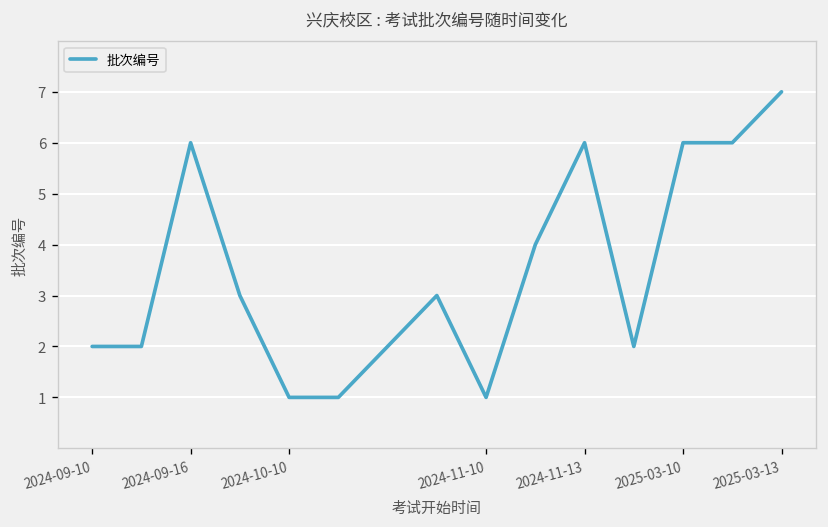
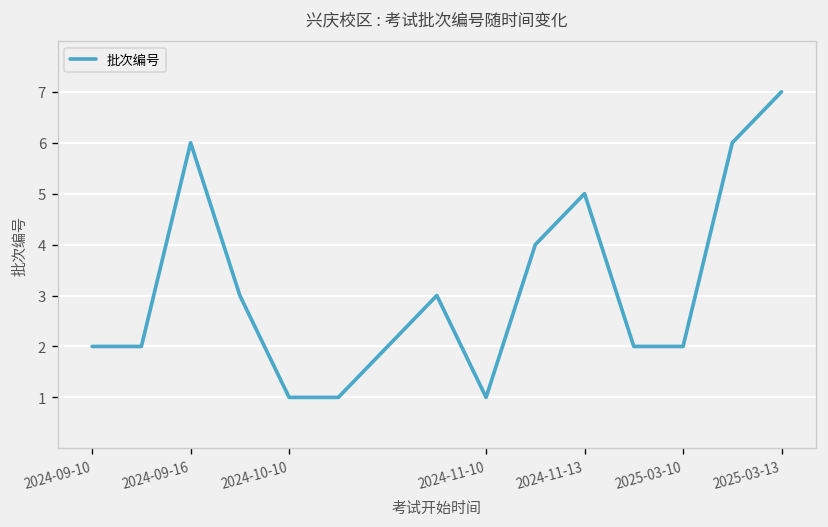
  {
    "2024-09-10": 2,
    "2024-09-16": 6,
    "2024-10-10": 1,
    "2024-11-10": 1,
-   "2024-11-13": 6,
-   "2025-03-10": 6,
+   "2024-11-13": 5,
+   "2025-03-10": 2,
    "2025-03-13": 7
  }
